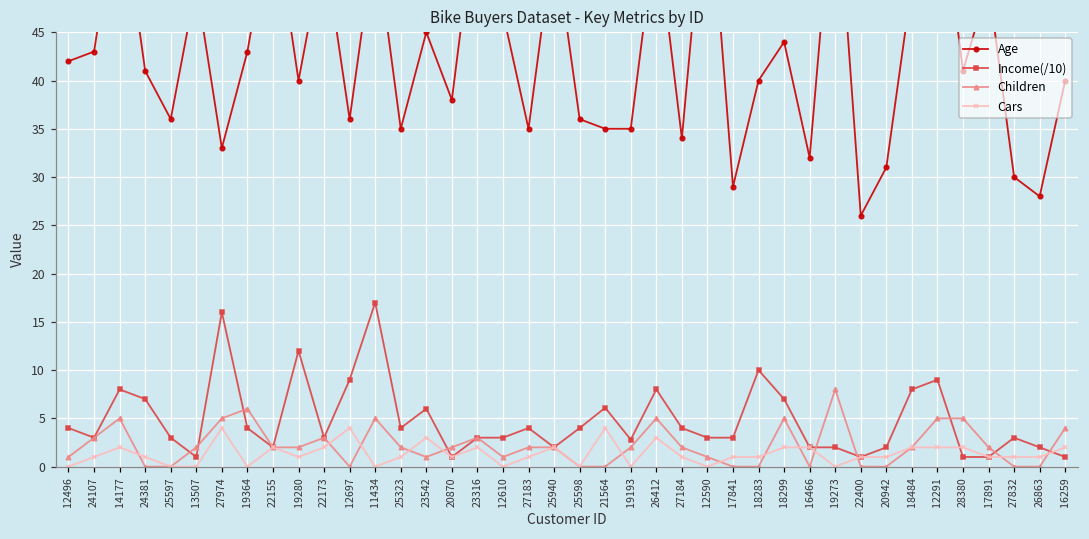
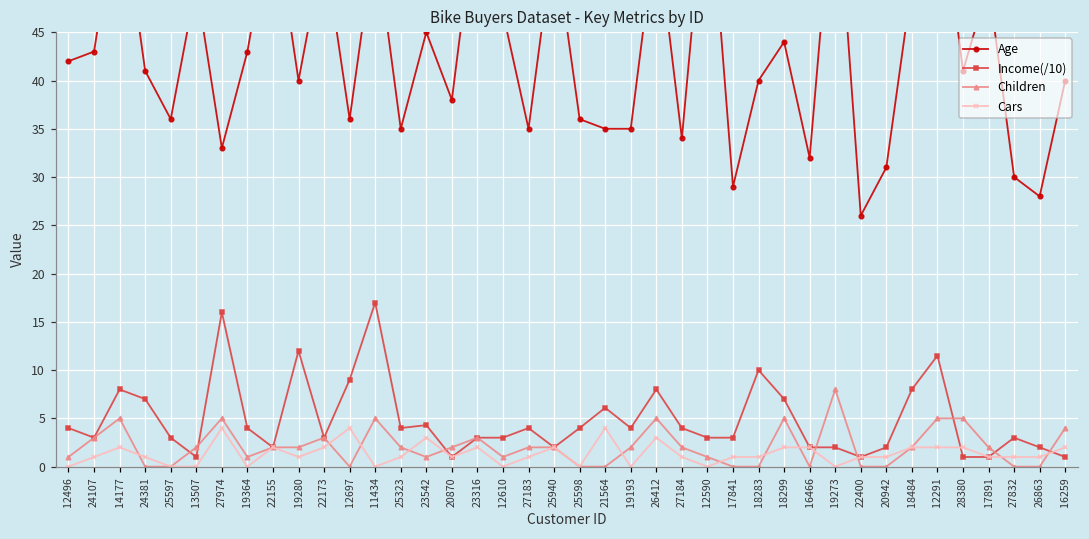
  {
    "Age": {
      "12496": 42,
      "24107": 43,
      "24381": 41,
      "25597": 36,
      "27974": 33,
      "19364": 43,
      "19280": 40,
      "12697": 36,
      "25323": 35,
      "23542": 45,
      "20870": 38,
      "27183": 35,
      "25598": 36,
      "21564": 35,
      "19193": 35,
      "27184": 34,
      "17841": 29,
      "18283": 40,
      "18299": 44,
      "16466": 32,
      "22400": 26,
      "20942": 31,
      "27832": 30,
      "26863": 28
    },
    "Income(/10)": {
      "12496": 4,
      "14177": 8,
      "24381": 7,
      "25597": 3,
      "13507": 1,
      "27974": 16,
      "19364": 4,
      "19280": 12,
      "12697": 9,
      "11434": 17,
      "25323": 4,
-     "23542": 6,
+     "23542": 4,
      "12610": 3,
      "27183": 4,
      "25598": 4,
      "21564": 6,
-     "19193": 3,
+     "19193": 4,
      "26412": 8,
      "27184": 4,
      "12590": 3,
      "17841": 3,
      "18283": 10,
      "18299": 7,
      "19273": 2,
      "20942": 2,
      "18484": 8,
-     "12291": 9,
+     "12291": 12,
      "28380": 1,
      "27832": 3,
      "26863": 2,
      "16259": 1
    },
    "Children": {
      "12496": 1,
      "14177": 5,
      "24381": 0,
      "13507": 2,
      "27974": 5,
-     "19364": 6,
+     "19364": 1,
      "19280": 2,
      "12697": 0,
      "11434": 5,
      "25323": 2,
      "23542": 1,
      "20870": 2,
      "12610": 1,
      "27183": 2,
      "21564": 0,
      "19193": 2,
      "26412": 5,
      "27184": 2,
      "12590": 1,
      "17841": 0,
      "18283": 0,
      "18299": 5,
      "16466": 0,
      "19273": 8,
      "22400": 0,
      "20942": 0,
      "12291": 5,
      "28380": 5,
      "17891": 2,
      "27832": 0,
      "26863": 0,
      "16259": 4
    },
    "Cars": {
      "12496": 0,
      "24107": 1,
      "14177": 2,
      "24381": 1,
      "13507": 0,
      "27974": 4,
      "19364": 0,
      "19280": 1,
      "22173": 2,
      "12697": 4,
      "11434": 0,
      "25323": 1,
      "23542": 3,
      "23316": 2,
      "12610": 0,
      "27183": 1,
      "21564": 4,
      "19193": 0,
      "26412": 3,
      "27184": 1,
      "12590": 0,
      "17841": 1,
      "18283": 1,
      "18299": 2,
      "19273": 0,
      "20942": 1,
      "12291": 2,
      "28380": 2,
      "27832": 1,
      "26863": 1,
      "16259": 2
    }
  }
